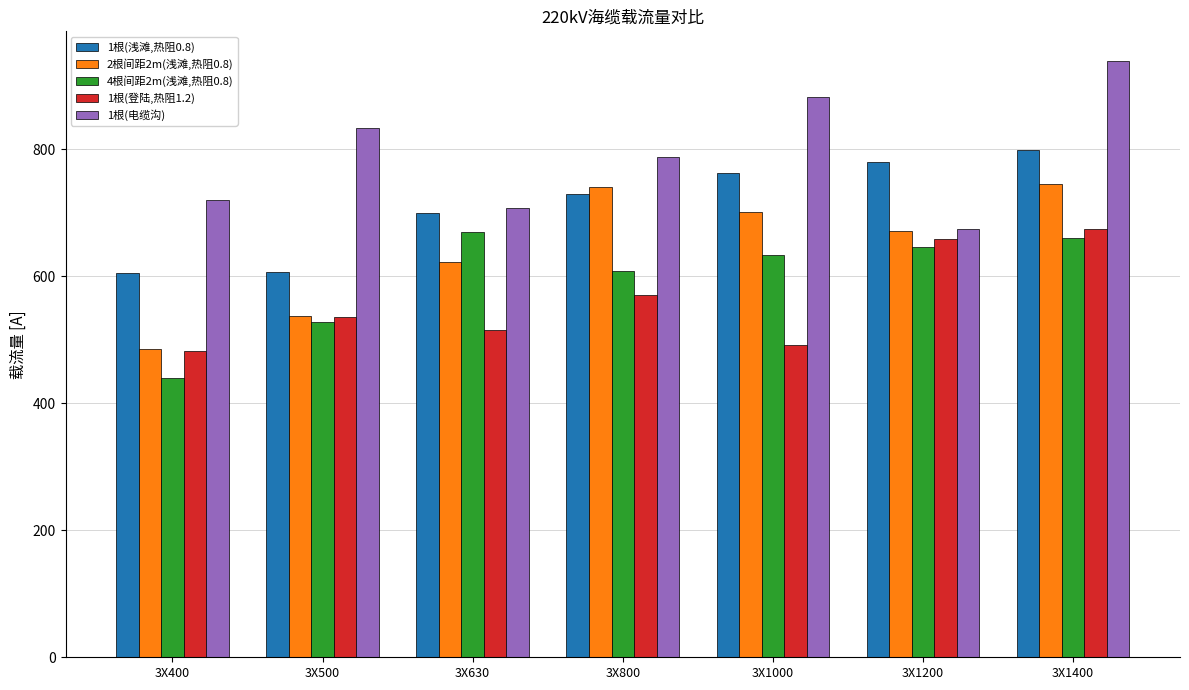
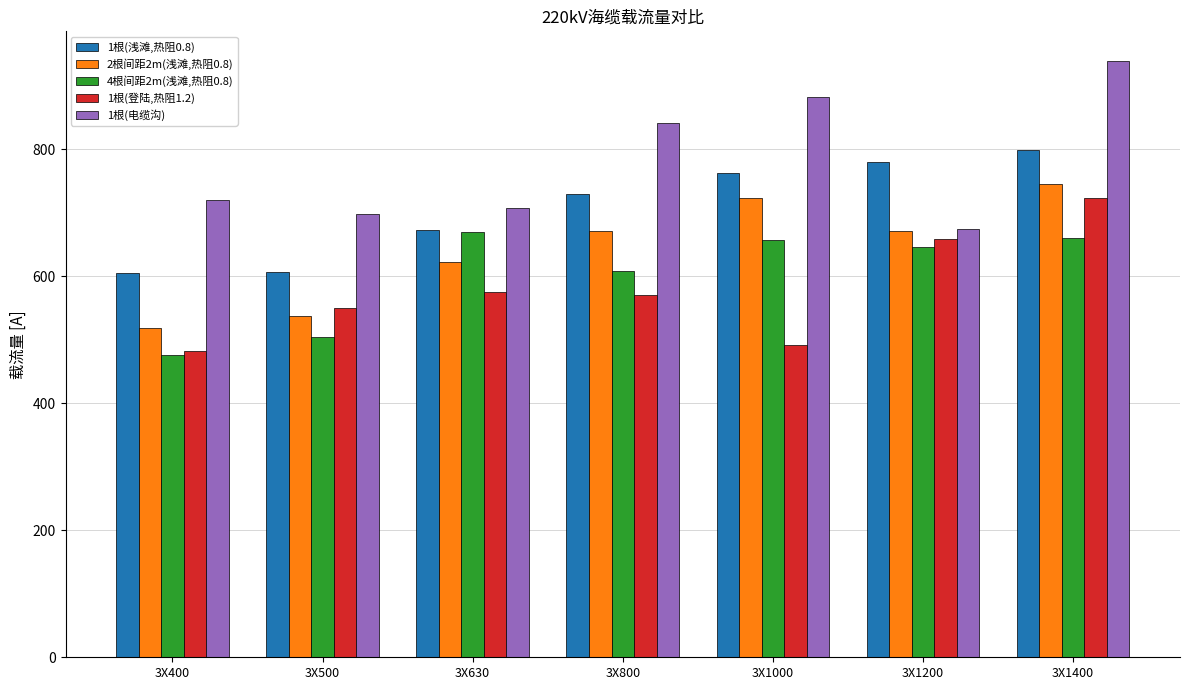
  {
    "1根(浅滩,热阻0.8)": {
      "3X400": 610,
      "3X500": 610,
-     "3X630": 700,
+     "3X630": 670,
      "3X800": 730,
      "3X1000": 760,
      "3X1200": 780,
      "3X1400": 800
    },
    "2根间距2m(浅滩,热阻0.8)": {
-     "3X400": 490,
+     "3X400": 520,
      "3X500": 540,
      "3X630": 620,
-     "3X800": 740,
-     "3X1000": 700,
+     "3X800": 670,
+     "3X1000": 720,
      "3X1200": 670,
      "3X1400": 750
    },
    "4根间距2m(浅滩,热阻0.8)": {
-     "3X400": 440,
-     "3X500": 530,
+     "3X400": 480,
+     "3X500": 510,
      "3X630": 670,
      "3X800": 610,
-     "3X1000": 630,
+     "3X1000": 660,
      "3X1200": 650,
      "3X1400": 660
    },
    "1根(登陆,热阻1.2)": {
      "3X400": 480,
-     "3X500": 540,
-     "3X630": 520,
+     "3X500": 550,
+     "3X630": 580,
      "3X800": 570,
      "3X1000": 490,
      "3X1200": 660,
-     "3X1400": 670
+     "3X1400": 720
    },
    "1根(电缆沟)": {
      "3X400": 720,
-     "3X500": 830,
+     "3X500": 700,
      "3X630": 710,
-     "3X800": 790,
+     "3X800": 840,
      "3X1000": 880,
      "3X1200": 670,
      "3X1400": 940
    }
  }
